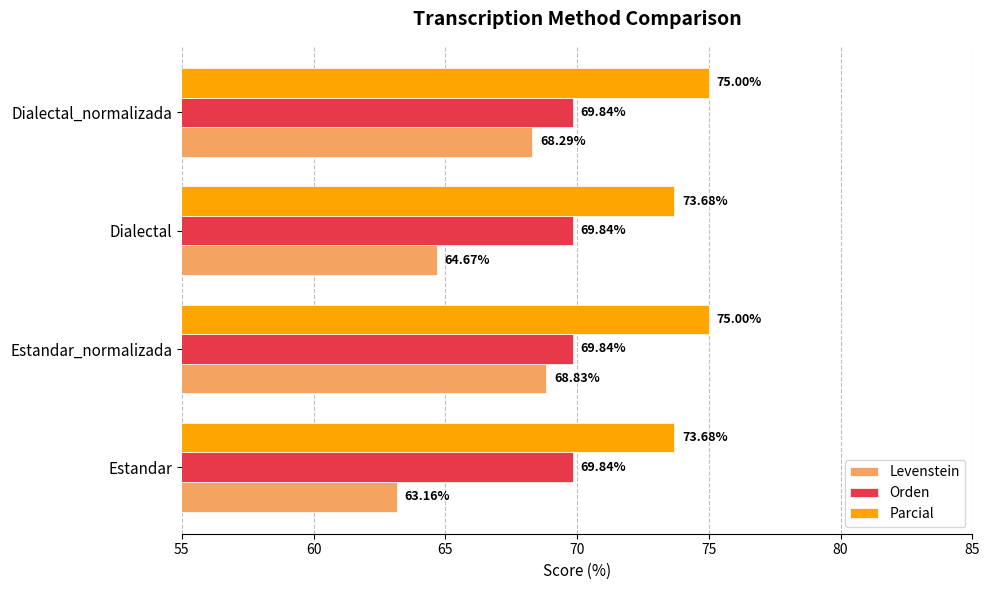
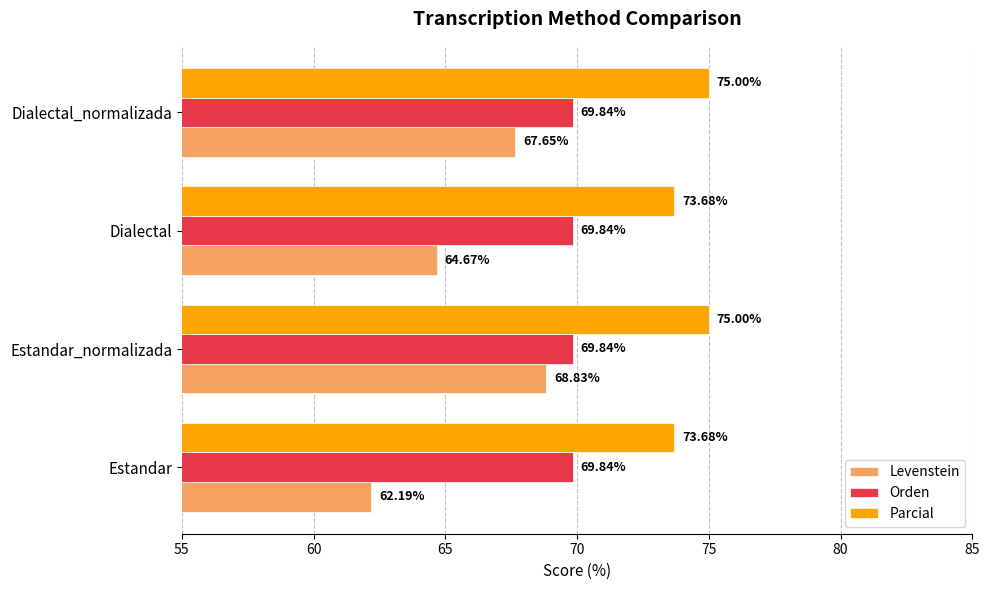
  {
    "Levenstein": {
-     "Dialectal_normalizada": "68.29%",
+     "Dialectal_normalizada": "67.65%",
      "Dialectal": "64.67%",
      "Estandar_normalizada": "68.83%",
-     "Estandar": "63.16%"
+     "Estandar": "62.19%"
    },
    "Orden": {
      "Dialectal_normalizada": "69.84%",
      "Dialectal": "69.84%",
      "Estandar_normalizada": "69.84%",
      "Estandar": "69.84%"
    },
    "Parcial": {
      "Dialectal_normalizada": "75.00%",
      "Dialectal": "73.68%",
      "Estandar_normalizada": "75.00%",
      "Estandar": "73.68%"
    }
  }
